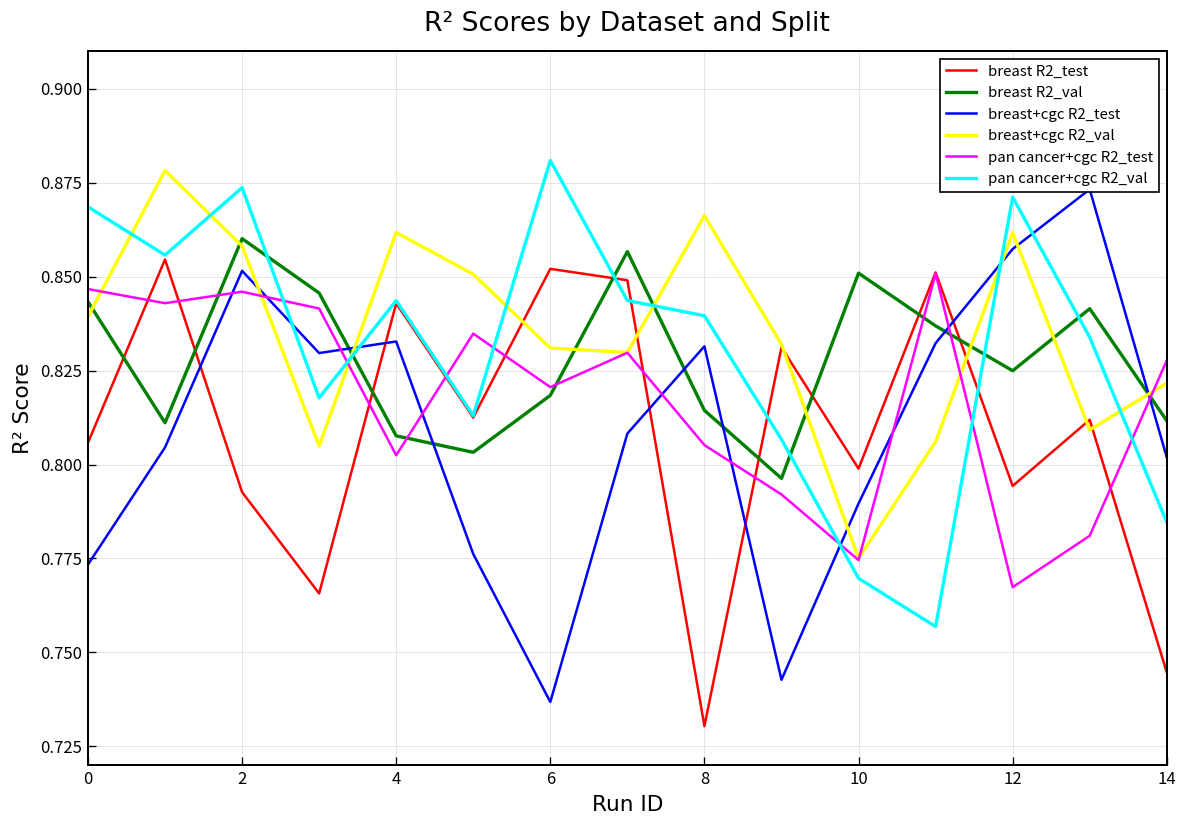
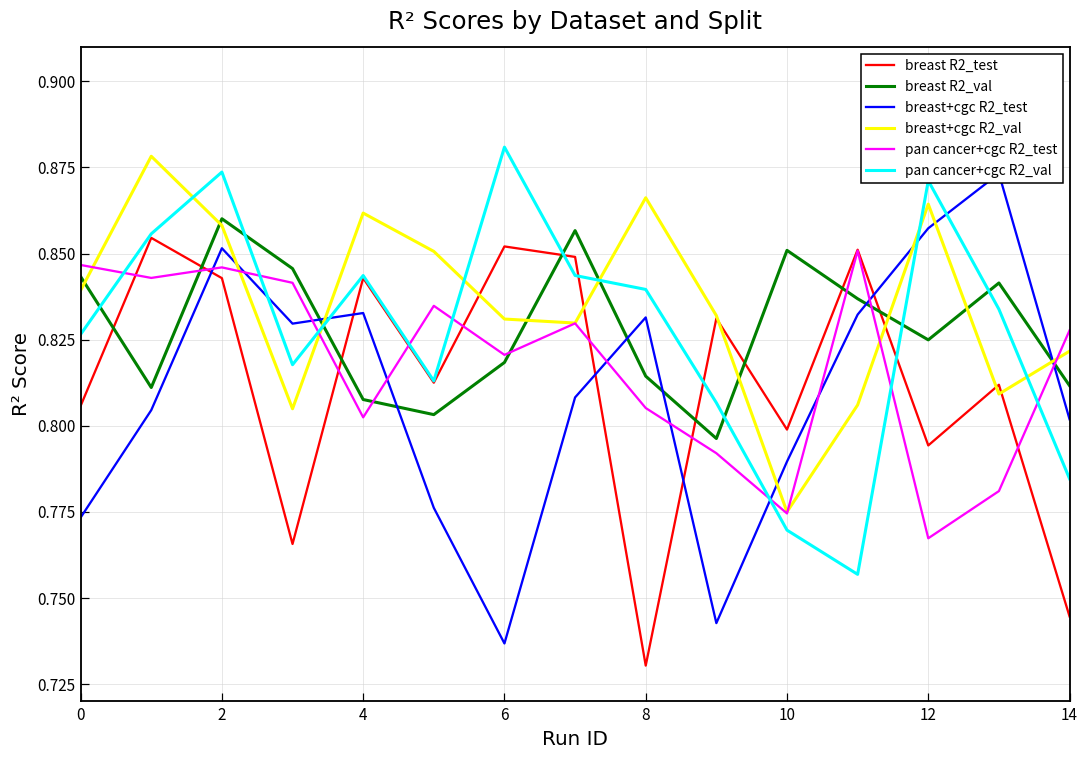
  {
    "breast R2_test": {
      "0": 0.806,
-     "2": 0.793,
+     "2": 0.843,
      "6": 0.852,
      "8": 0.730,
      "10": 0.799,
      "12": 0.794,
      "14": 0.745
    },
    "breast R2_val": {
      "0": 0.843,
      "2": 0.860,
      "4": 0.808,
      "6": 0.818,
      "8": 0.814,
      "10": 0.851,
      "12": 0.825,
      "14": 0.812
    },
    "breast+cgc R2_test": {
      "0": 0.773,
      "2": 0.852,
      "4": 0.833,
      "6": 0.737,
      "8": 0.831,
      "10": 0.790,
      "12": 0.857,
      "14": 0.802
    },
    "breast+cgc R2_val": {
      "0": 0.839,
      "2": 0.858,
      "4": 0.862,
      "6": 0.831,
      "8": 0.866,
-     "12": 0.862,
+     "12": 0.864,
      "14": 0.822
    },
    "pan cancer+cgc R2_test": {
      "0": 0.847,
      "2": 0.846,
      "4": 0.802,
      "6": 0.821,
      "8": 0.805,
      "12": 0.767,
      "14": 0.828
    },
    "pan cancer+cgc R2_val": {
-     "0": 0.869,
+     "0": 0.827,
      "2": 0.874,
      "6": 0.881,
      "8": 0.840,
      "10": 0.770,
      "14": 0.785
    }
  }
